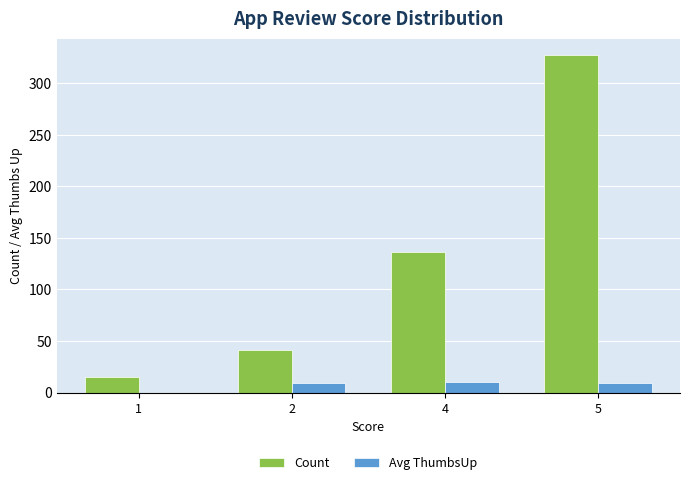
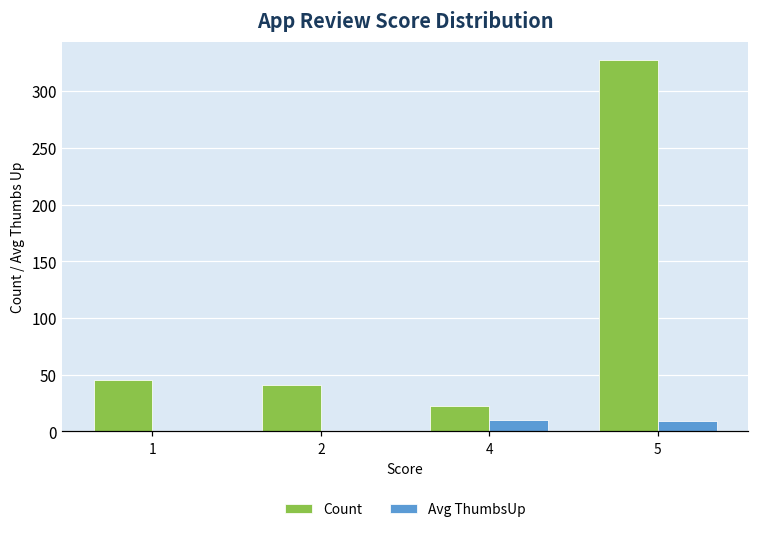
  {
    "Count": {
-     "1": 15,
+     "1": 45,
      "2": 41,
-     "4": 136,
+     "4": 22,
      "5": 327
    },
    "Avg ThumbsUp": {
      "1": 0,
-     "2": 9,
+     "2": 1,
      "4": 10,
      "5": 9
    }
  }
